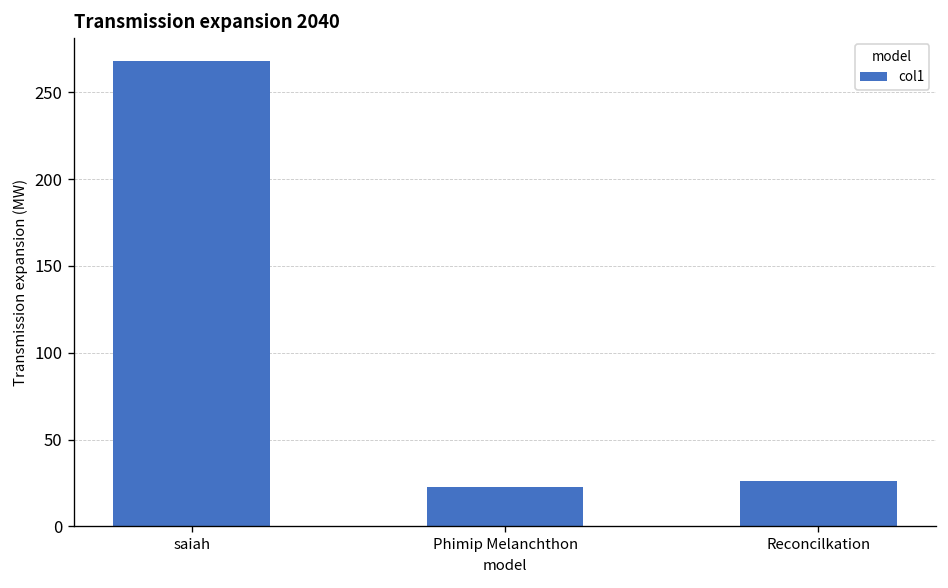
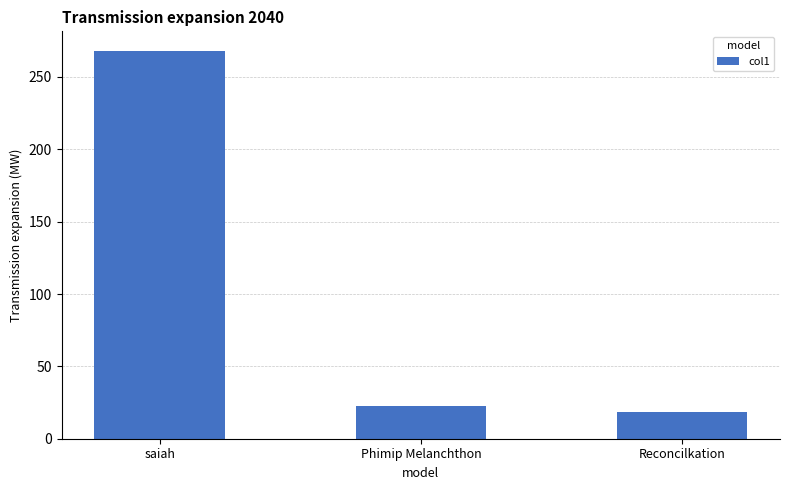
  {
    "saiah": 268,
    "Phimip Melanchthon": 23,
-   "Reconcilkation": 26
+   "Reconcilkation": 18
  }
